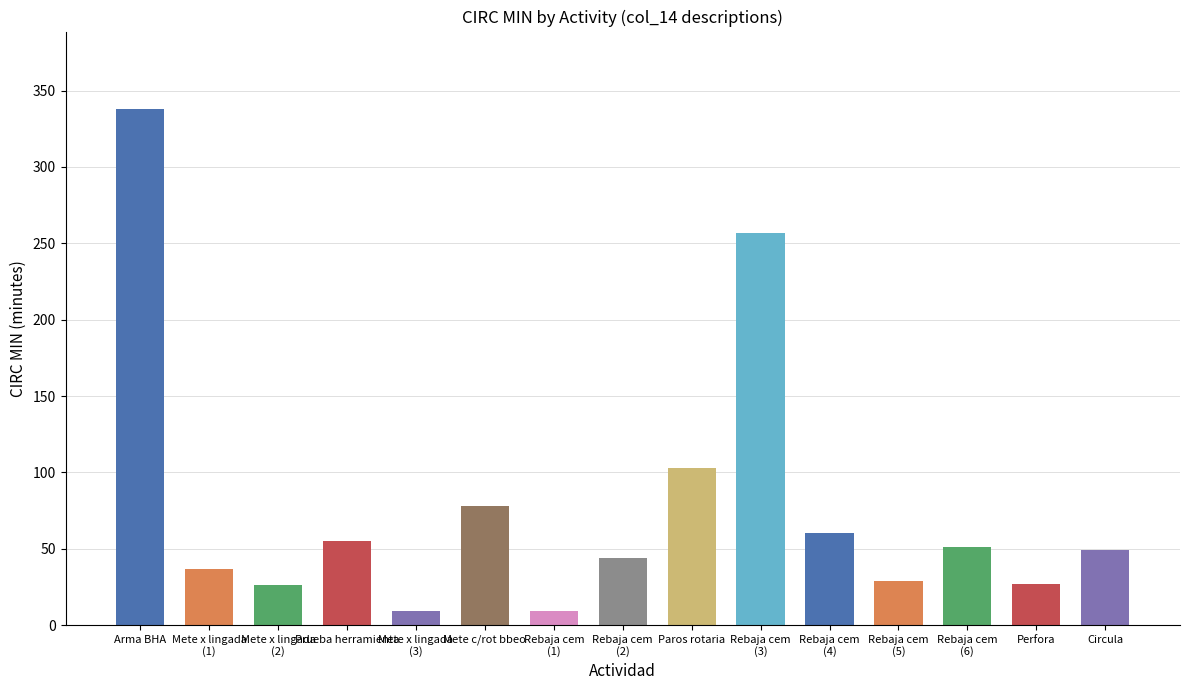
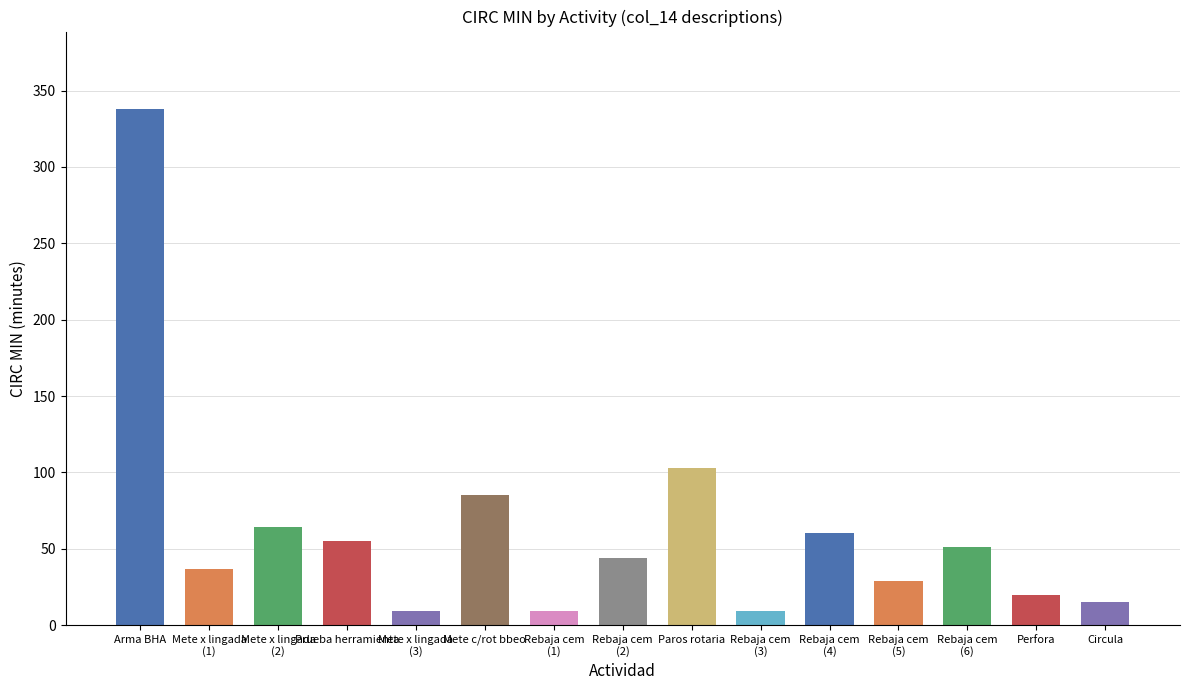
  {
    "Arma BHA": 338,
    "Mete x lingada (1)": 37,
-   "Mete x lingada (2)": 26,
+   "Mete x lingada (2)": 64,
    "Mete x lingada (3)": 9,
-   "Mete c/rot bbeo": 78,
+   "Mete c/rot bbeo": 85,
    "Rebaja cem (1)": 9,
    "Rebaja cem (2)": 44,
    "Paros rotaria": 103,
-   "Rebaja cem (3)": 257,
+   "Rebaja cem (3)": 9,
    "Rebaja cem (4)": 60,
    "Rebaja cem (5)": 29,
    "Rebaja cem (6)": 51,
-   "Perfora": 27,
-   "Circula": 49
+   "Perfora": 20,
+   "Circula": 15
  }
